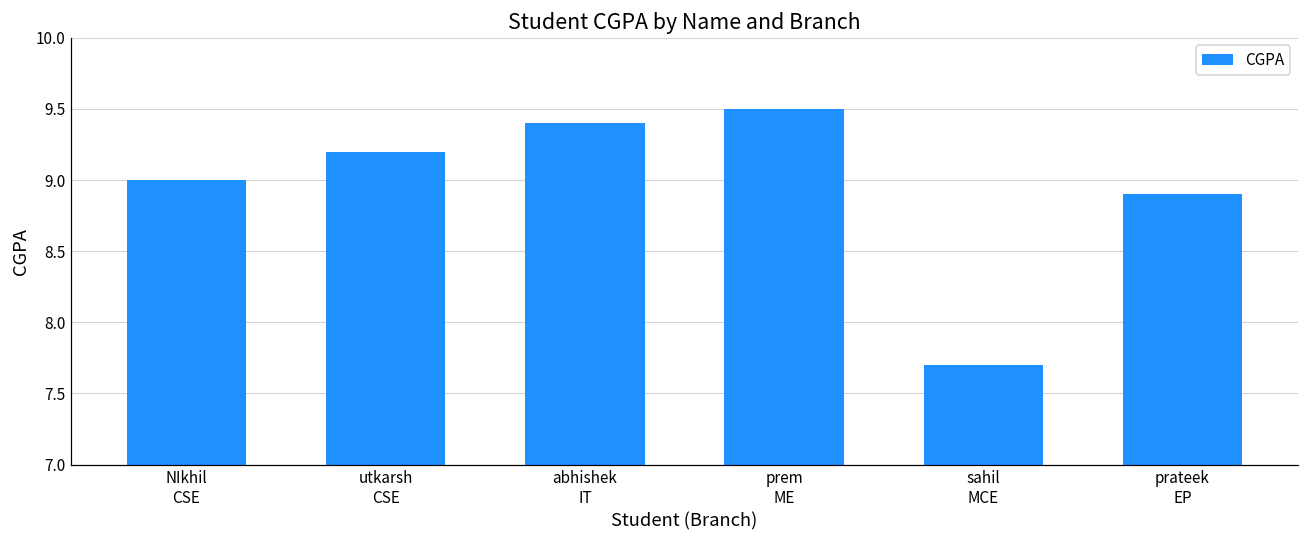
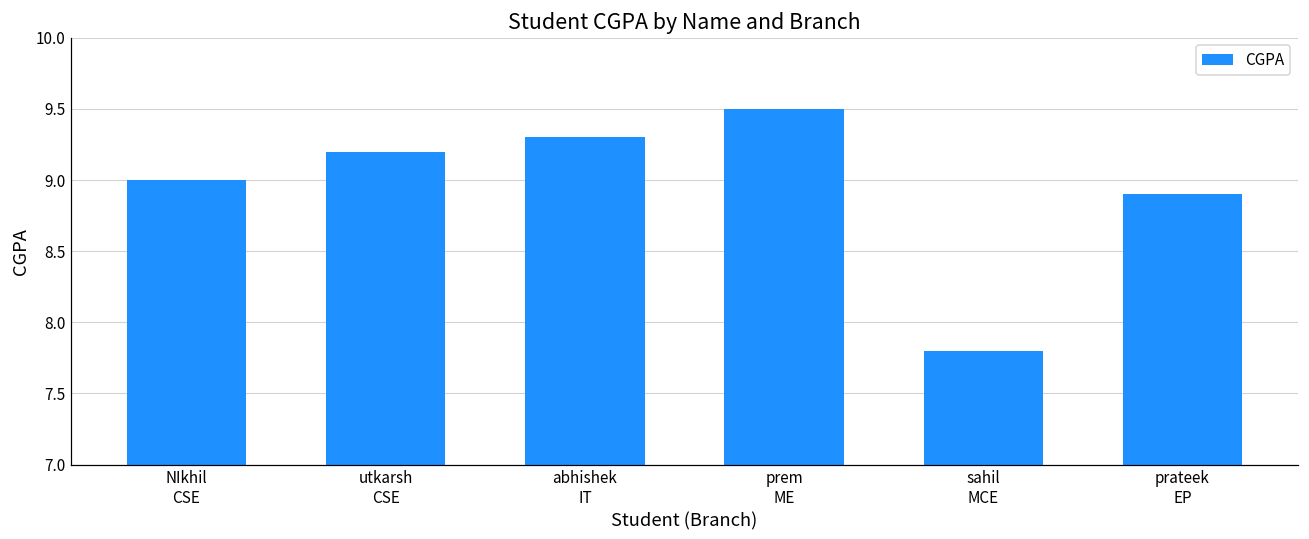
  {
    "NIkhil CSE": 9.0,
    "utkarsh CSE": 9.2,
-   "abhishek IT": 9.4,
+   "abhishek IT": 9.3,
    "prem ME": 9.5,
-   "sahil MCE": 7.7,
+   "sahil MCE": 7.8,
    "prateek EP": 8.9
  }
